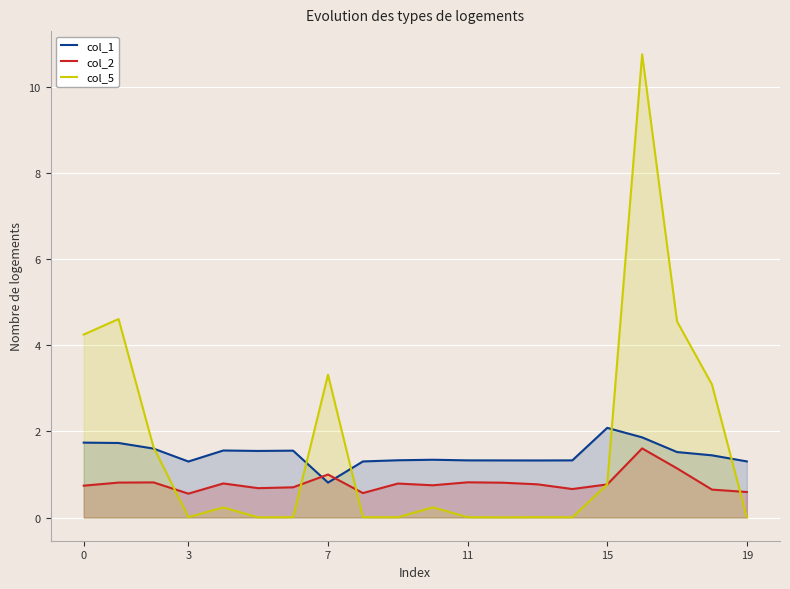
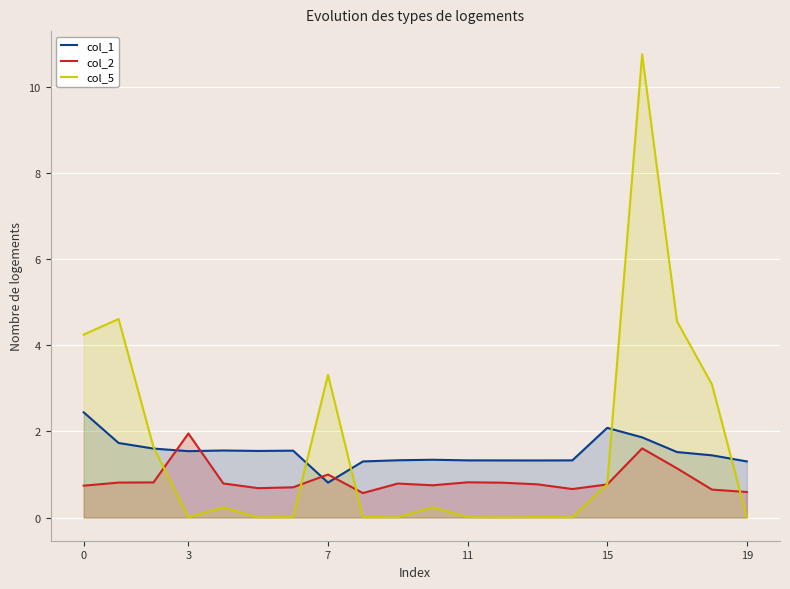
  {
    "col_1": {
-     "0": 1.7,
-     "3": 1.3,
+     "0": 2.4,
+     "3": 1.5,
      "7": 0.8,
      "11": 1.3,
      "15": 2.1,
      "19": 1.3
    },
    "col_2": {
      "0": 0.7,
-     "3": 0.6,
+     "3": 2.0,
      "7": 1.0,
      "11": 0.8,
      "19": 0.6
    },
    "col_5": {
      "0": 4.3,
      "3": 0.0,
      "7": 3.3,
      "11": 0.0,
      "19": 0.0
    }
  }
